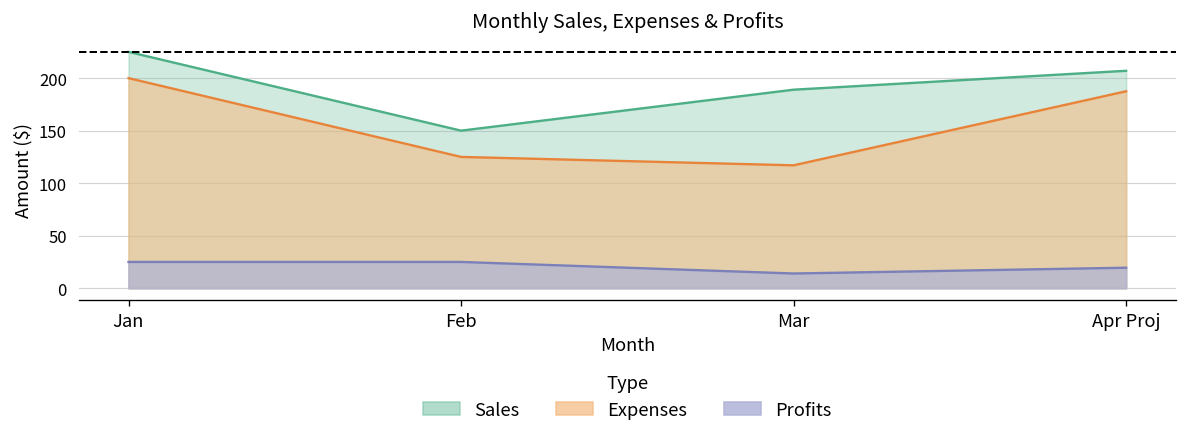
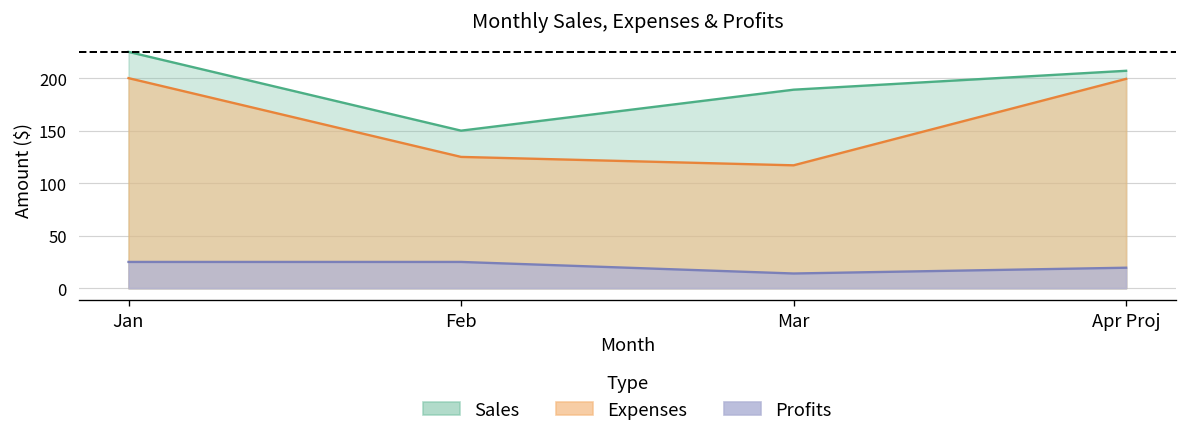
  {
    "Expenses": {
      "Jan": 200,
      "Feb": 130,
      "Mar": 120,
-     "Apr Proj": 190
+     "Apr Proj": 200
    }
  }
